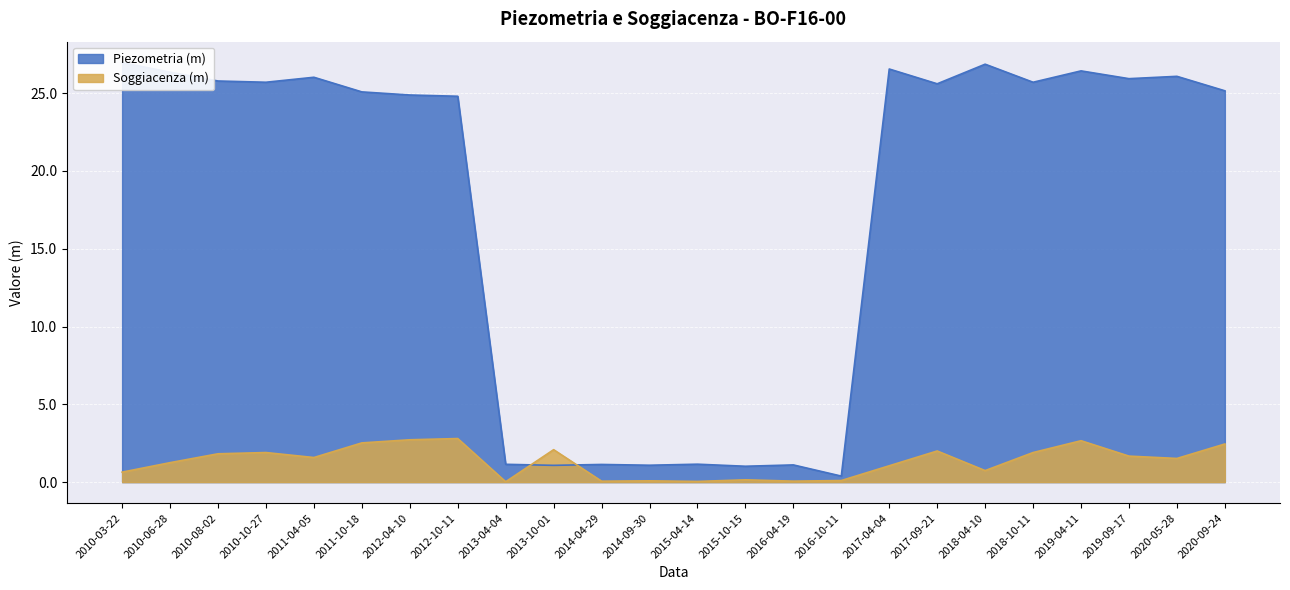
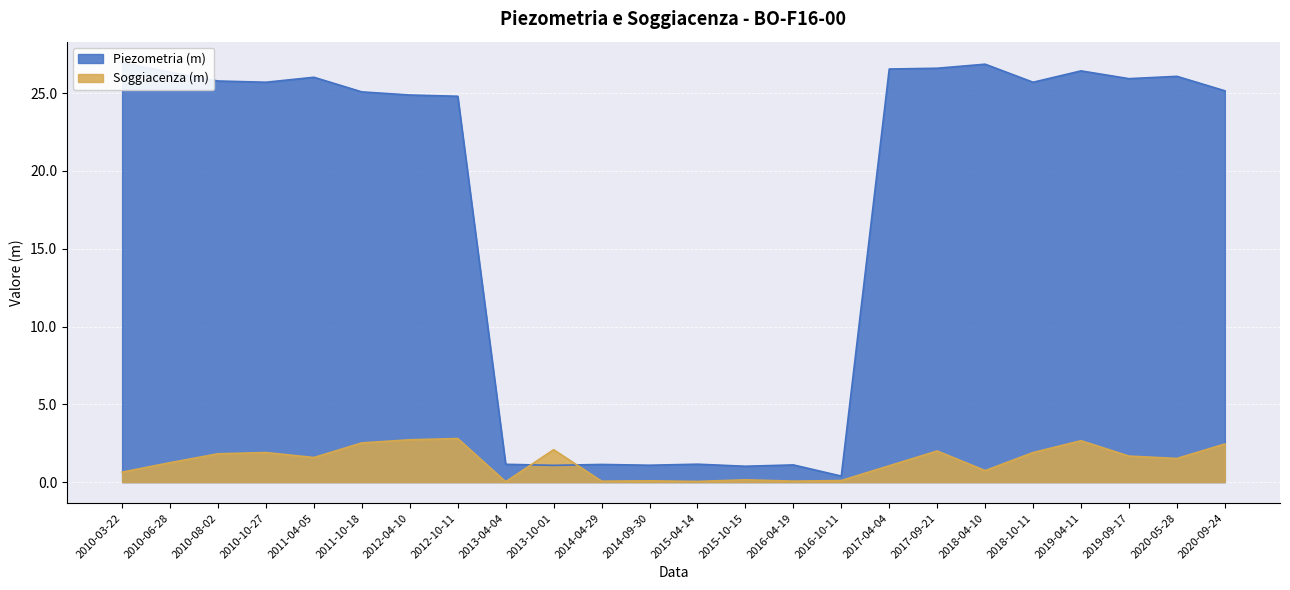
  {
    "Piezometria (m)": {
      "2010-08-02": 25.8,
      "2010-10-27": 25.7,
      "2011-04-05": 26.0,
      "2011-10-18": 25.1,
      "2012-04-10": 24.9,
      "2012-10-11": 24.8,
      "2013-04-04": 1.1,
      "2013-10-01": 1.1,
      "2014-04-29": 1.1,
      "2014-09-30": 1.1,
      "2015-04-14": 1.2,
      "2015-10-15": 1.0,
      "2016-04-19": 1.1,
      "2016-10-11": 0.4,
      "2017-04-04": 26.6,
-     "2017-09-21": 25.6,
+     "2017-09-21": 26.6,
      "2018-04-10": 26.9,
      "2018-10-11": 25.7,
      "2019-04-11": 26.4,
      "2019-09-17": 25.9,
      "2020-05-28": 26.1,
      "2020-09-24": 25.2
    },
    "Soggiacenza (m)": {
      "2010-03-22": 0.6,
      "2010-06-28": 1.3,
      "2010-08-02": 1.8,
      "2010-10-27": 1.9,
      "2011-04-05": 1.6,
      "2011-10-18": 2.5,
      "2012-04-10": 2.7,
      "2012-10-11": 2.8,
      "2013-04-04": 0.0,
      "2013-10-01": 2.1,
      "2014-04-29": 0.1,
      "2014-09-30": 0.1,
      "2015-04-14": 0.0,
      "2015-10-15": 0.1,
      "2016-04-19": 0.1,
      "2016-10-11": 0.1,
      "2017-04-04": 1.1,
      "2017-09-21": 2.0,
      "2018-04-10": 0.7,
      "2018-10-11": 1.9,
      "2019-04-11": 2.7,
      "2019-09-17": 1.7,
      "2020-05-28": 1.5,
      "2020-09-24": 2.5
    }
  }
